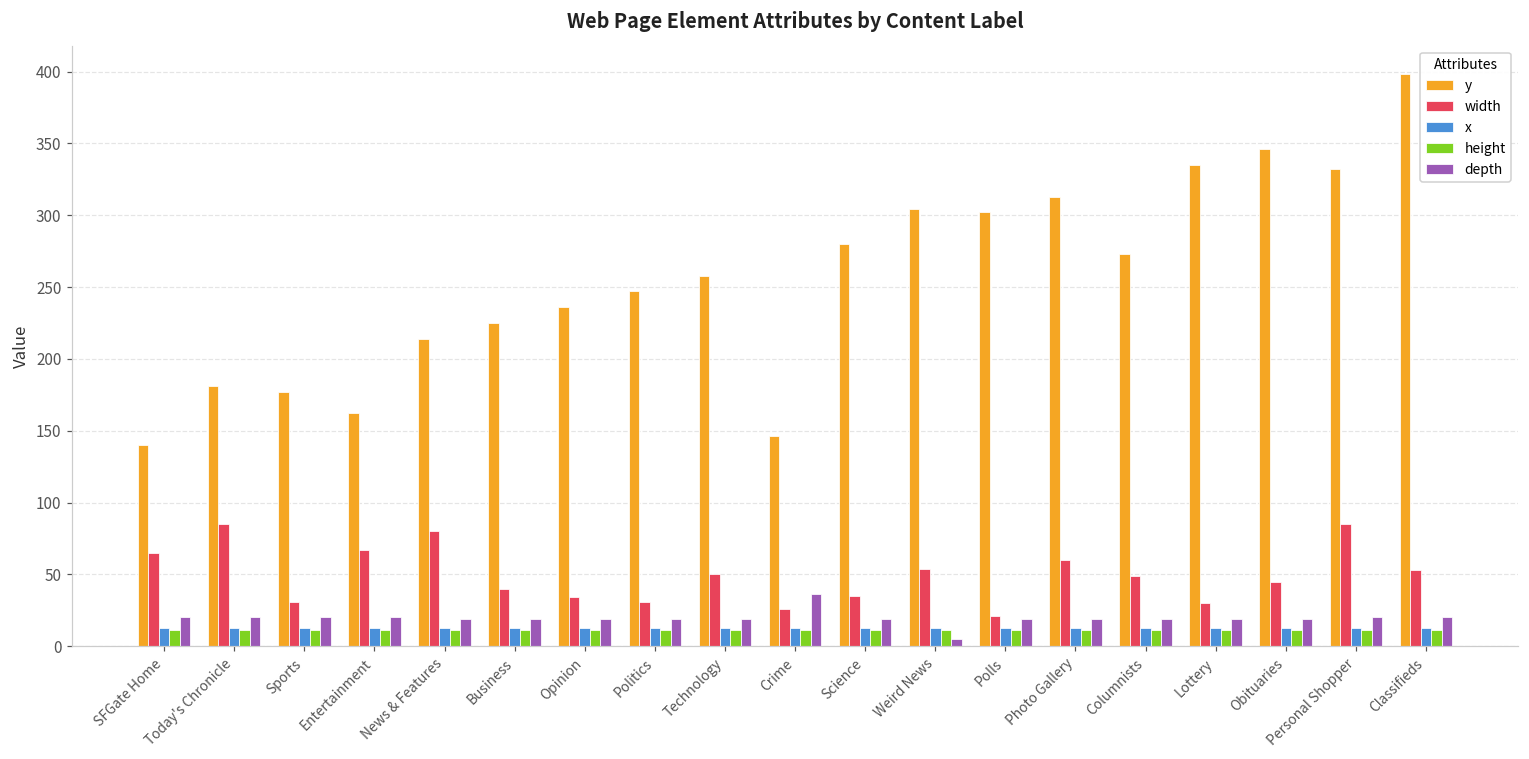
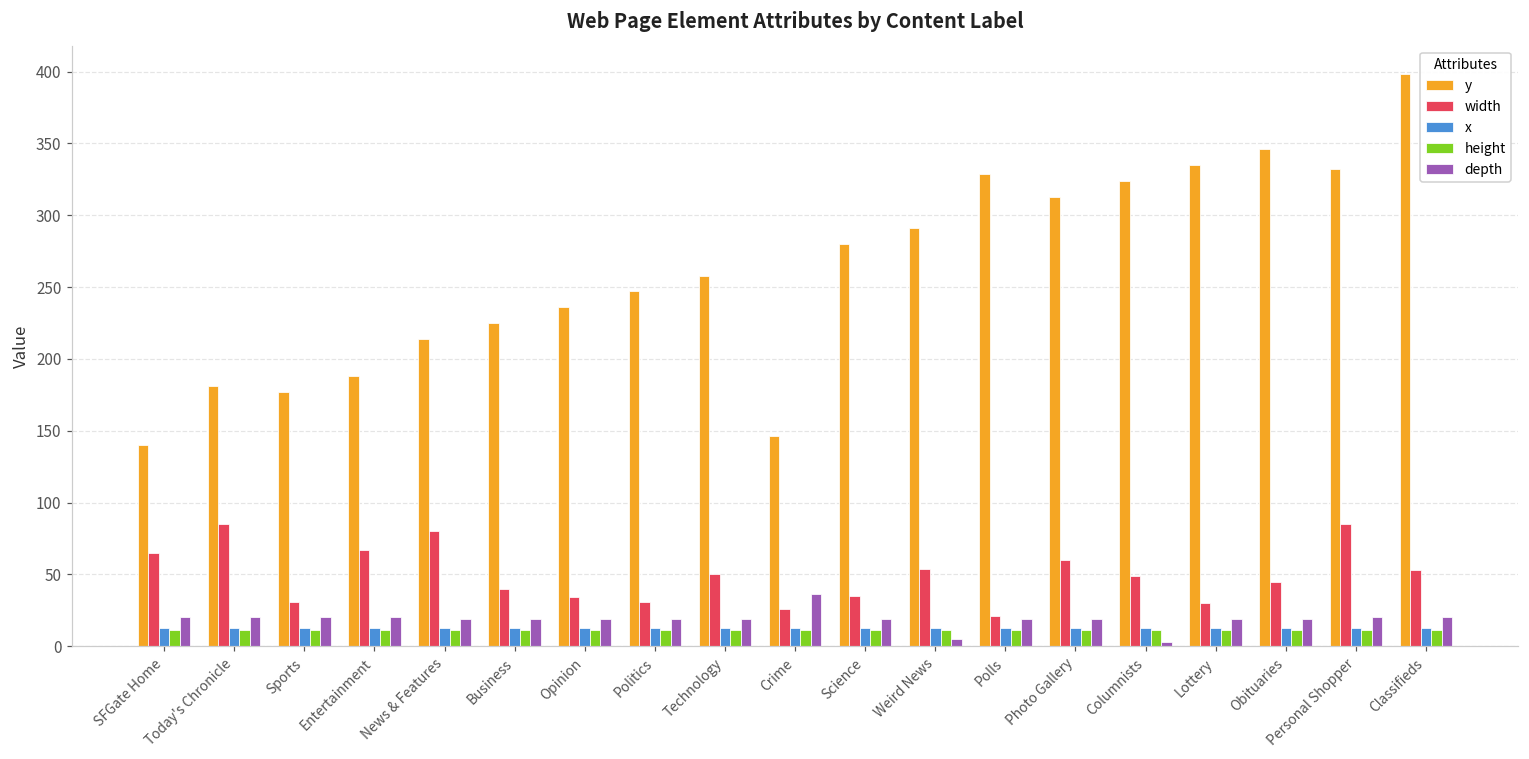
  {
    "y": {
      "SFGate Home": 140,
      "Today's Chronicle": 181,
      "Sports": 177,
-     "Entertainment": 162,
+     "Entertainment": 188,
      "News & Features": 214,
      "Business": 225,
      "Opinion": 236,
      "Politics": 247,
      "Technology": 258,
      "Crime": 146,
      "Science": 280,
-     "Weird News": 304,
-     "Polls": 302,
+     "Weird News": 291,
+     "Polls": 329,
      "Photo Gallery": 313,
-     "Columnists": 273,
+     "Columnists": 324,
      "Lottery": 335,
      "Obituaries": 346,
      "Personal Shopper": 332,
      "Classifieds": 398
    },
    "width": {
      "SFGate Home": 65,
      "Today's Chronicle": 85,
      "Sports": 31,
      "Entertainment": 67,
      "News & Features": 80,
      "Business": 40,
      "Opinion": 34,
      "Politics": 31,
      "Technology": 50,
      "Crime": 26,
      "Science": 35,
      "Weird News": 54,
      "Polls": 21,
      "Photo Gallery": 60,
      "Columnists": 49,
      "Lottery": 30,
      "Obituaries": 45,
      "Personal Shopper": 85,
      "Classifieds": 53
    },
    "x": {
      "SFGate Home": 13,
      "Today's Chronicle": 13,
      "Sports": 13,
      "Entertainment": 13,
      "News & Features": 13,
      "Business": 13,
      "Opinion": 13,
      "Politics": 13,
      "Technology": 13,
      "Crime": 13,
      "Science": 13,
      "Weird News": 13,
      "Polls": 13,
      "Photo Gallery": 13,
      "Columnists": 13,
      "Lottery": 13,
      "Obituaries": 13,
      "Personal Shopper": 13,
      "Classifieds": 13
    },
    "height": {
      "SFGate Home": 11,
      "Today's Chronicle": 11,
      "Sports": 11,
      "Entertainment": 11,
      "News & Features": 11,
      "Business": 11,
      "Opinion": 11,
      "Politics": 11,
      "Technology": 11,
      "Crime": 11,
      "Science": 11,
      "Weird News": 11,
      "Polls": 11,
      "Photo Gallery": 11,
      "Columnists": 11,
      "Lottery": 11,
      "Obituaries": 11,
      "Personal Shopper": 11,
      "Classifieds": 11
    },
    "depth": {
      "SFGate Home": 20,
      "Today's Chronicle": 20,
      "Sports": 20,
      "Entertainment": 20,
      "News & Features": 19,
      "Business": 19,
      "Opinion": 19,
      "Politics": 19,
      "Technology": 19,
      "Crime": 36,
      "Science": 19,
      "Weird News": 5,
      "Polls": 19,
      "Photo Gallery": 19,
-     "Columnists": 19,
+     "Columnists": 3,
      "Lottery": 19,
      "Obituaries": 19,
      "Personal Shopper": 20,
      "Classifieds": 20
    }
  }
